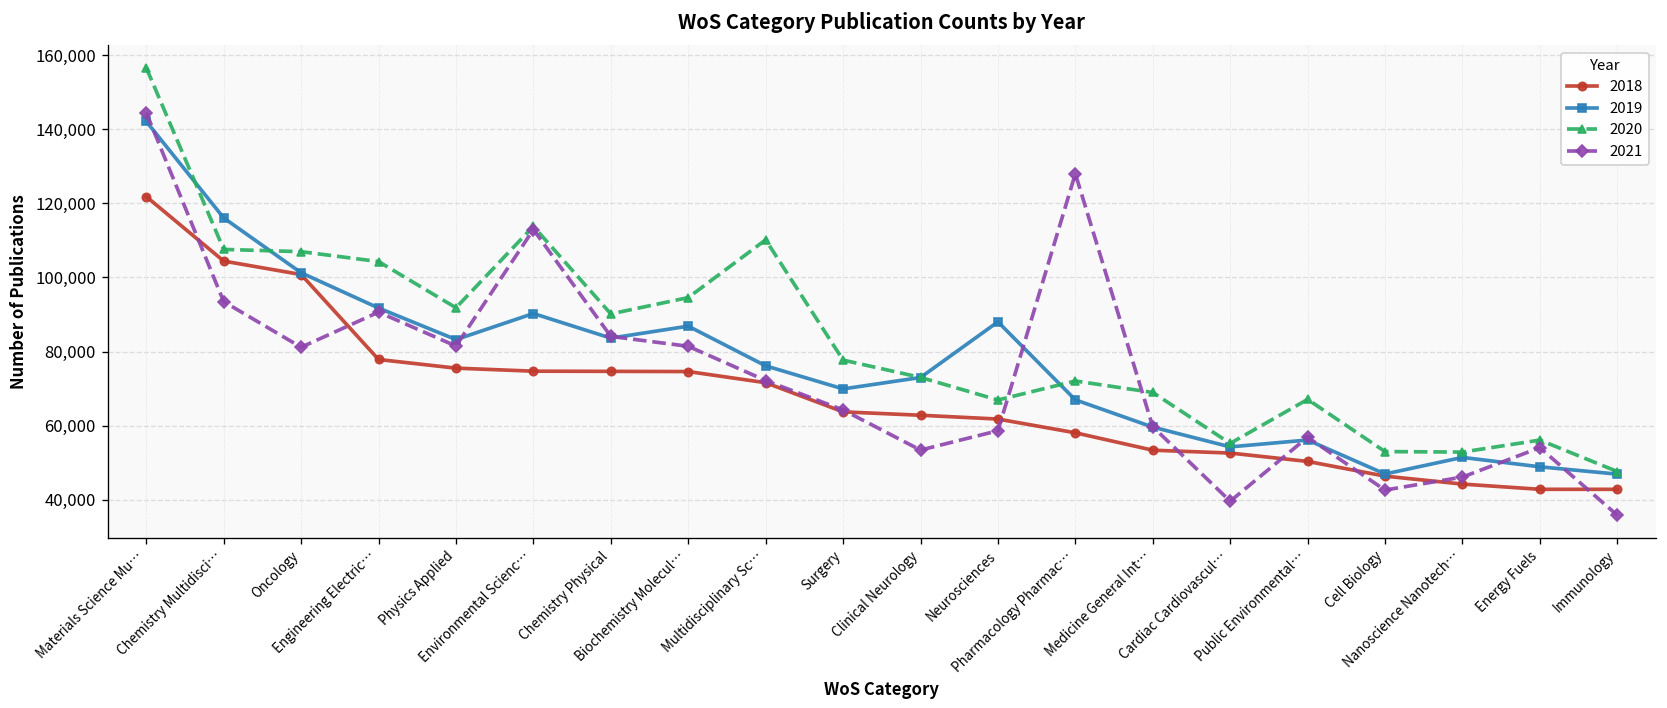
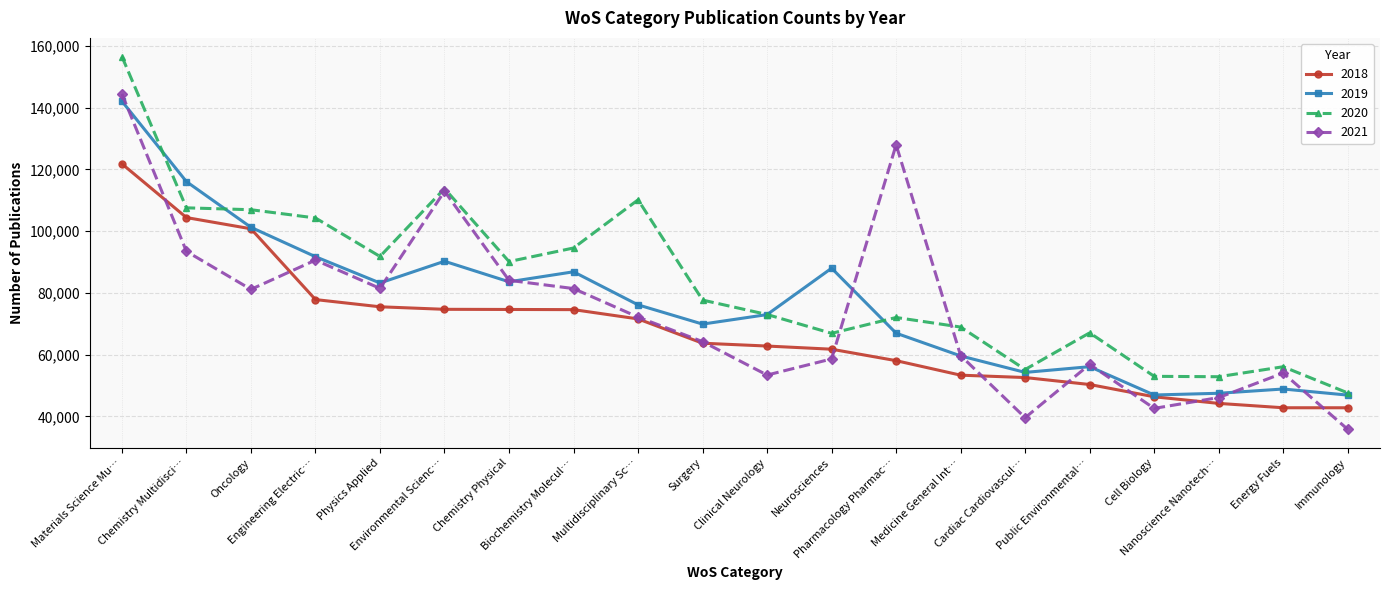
  {
    "2018": {
      "Materials Science Mu…": "122,000",
      "Chemistry Multidisci…": "104,000",
      "Engineering Electric…": "78,000",
      "Physics Applied": "76,000",
      "Environmental Scienc…": "75,000",
      "Chemistry Physical": "75,000",
      "Biochemistry Molecul…": "75,000",
      "Clinical Neurology": "63,000",
      "Neurosciences": "62,000",
      "Pharmacology Pharmac…": "58,000",
      "Medicine General Int…": "53,000",
      "Cardiac Cardiovascul…": "53,000",
      "Public Environmental…": "50,000",
      "Nanoscience Nanotech…": "44,000",
      "Energy Fuels": "43,000",
      "Immunology": "43,000"
    },
    "2019": {
      "Materials Science Mu…": "142,000",
      "Chemistry Multidisci…": "116,000",
      "Engineering Electric…": "92,000",
      "Physics Applied": "83,000",
      "Environmental Scienc…": "90,000",
      "Biochemistry Molecul…": "87,000",
      "Multidisciplinary Sc…": "76,000",
      "Surgery": "70,000",
      "Neurosciences": "88,000",
      "Pharmacology Pharmac…": "67,000",
      "Cardiac Cardiovascul…": "54,000",
-     "Nanoscience Nanotech…": "51,000",
+     "Nanoscience Nanotech…": "47,000",
      "Energy Fuels": "49,000"
    },
    "2020": {
      "Materials Science Mu…": "157,000",
      "Chemistry Multidisci…": "108,000",
      "Oncology": "107,000",
      "Engineering Electric…": "104,000",
      "Physics Applied": "92,000",
      "Environmental Scienc…": "114,000",
      "Chemistry Physical": "90,000",
      "Biochemistry Molecul…": "95,000",
      "Multidisciplinary Sc…": "110,000",
      "Surgery": "78,000",
      "Neurosciences": "67,000",
      "Pharmacology Pharmac…": "72,000",
      "Medicine General Int…": "69,000",
      "Cardiac Cardiovascul…": "55,000",
      "Public Environmental…": "67,000",
      "Cell Biology": "53,000",
      "Nanoscience Nanotech…": "53,000",
      "Energy Fuels": "56,000"
    },
    "2021": {
      "Materials Science Mu…": "144,000",
      "Chemistry Multidisci…": "93,000",
      "Oncology": "81,000",
      "Engineering Electric…": "91,000",
      "Physics Applied": "81,000",
      "Environmental Scienc…": "113,000",
      "Biochemistry Molecul…": "81,000",
      "Clinical Neurology": "53,000",
      "Neurosciences": "59,000",
      "Pharmacology Pharmac…": "128,000",
      "Cardiac Cardiovascul…": "40,000",
      "Cell Biology": "43,000",
      "Nanoscience Nanotech…": "46,000",
      "Energy Fuels": "54,000",
      "Immunology": "36,000"
    }
  }
